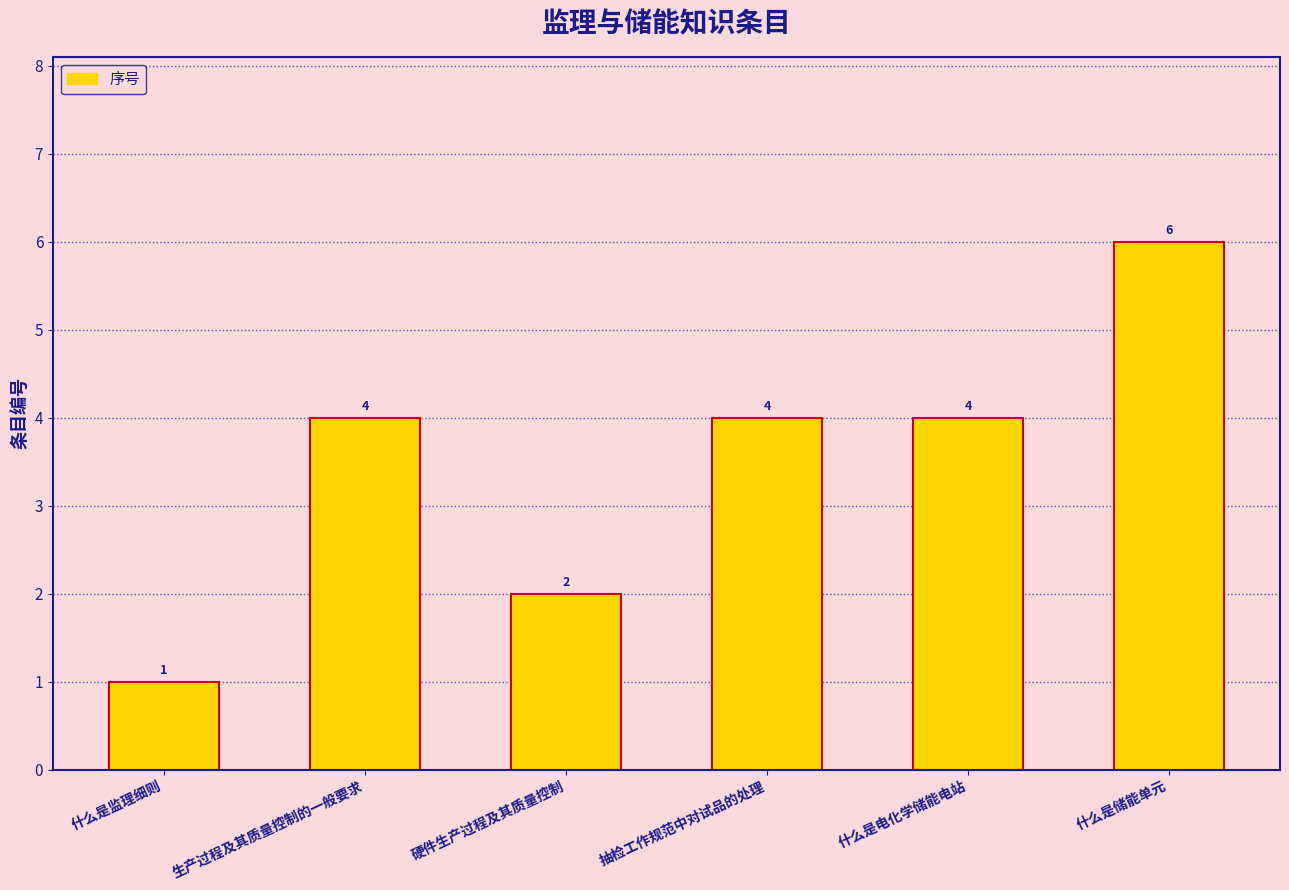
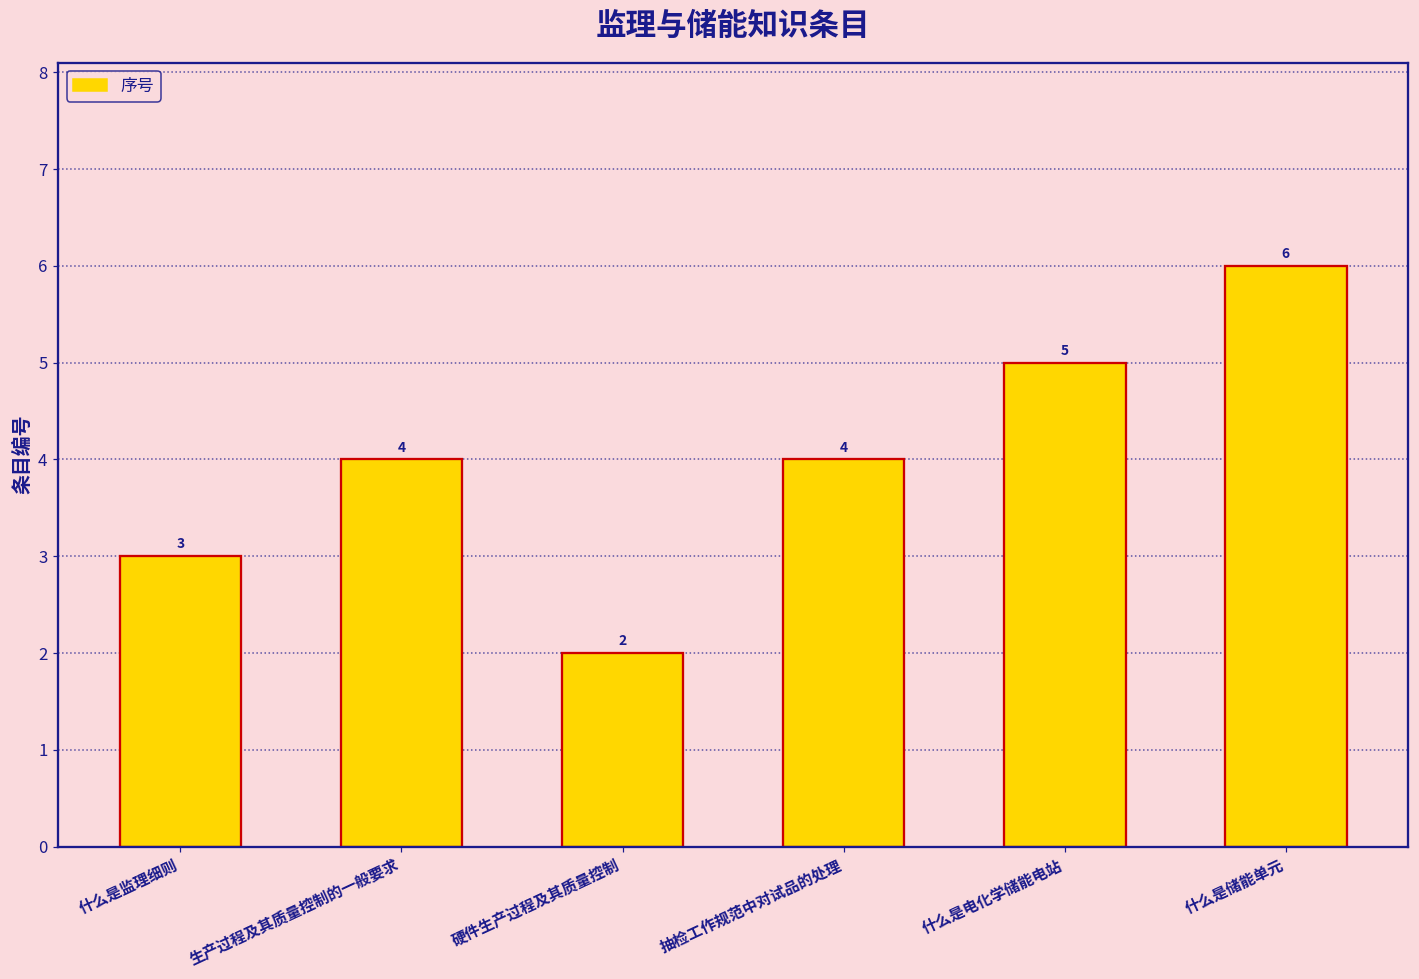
  {
-   "什么是监理细则": 1,
+   "什么是监理细则": 3,
    "生产过程及其质量控制的一般要求": 4,
    "硬件生产过程及其质量控制": 2,
    "抽检工作规范中对试品的处理": 4,
-   "什么是电化学储能电站": 4,
+   "什么是电化学储能电站": 5,
    "什么是储能单元": 6
  }
